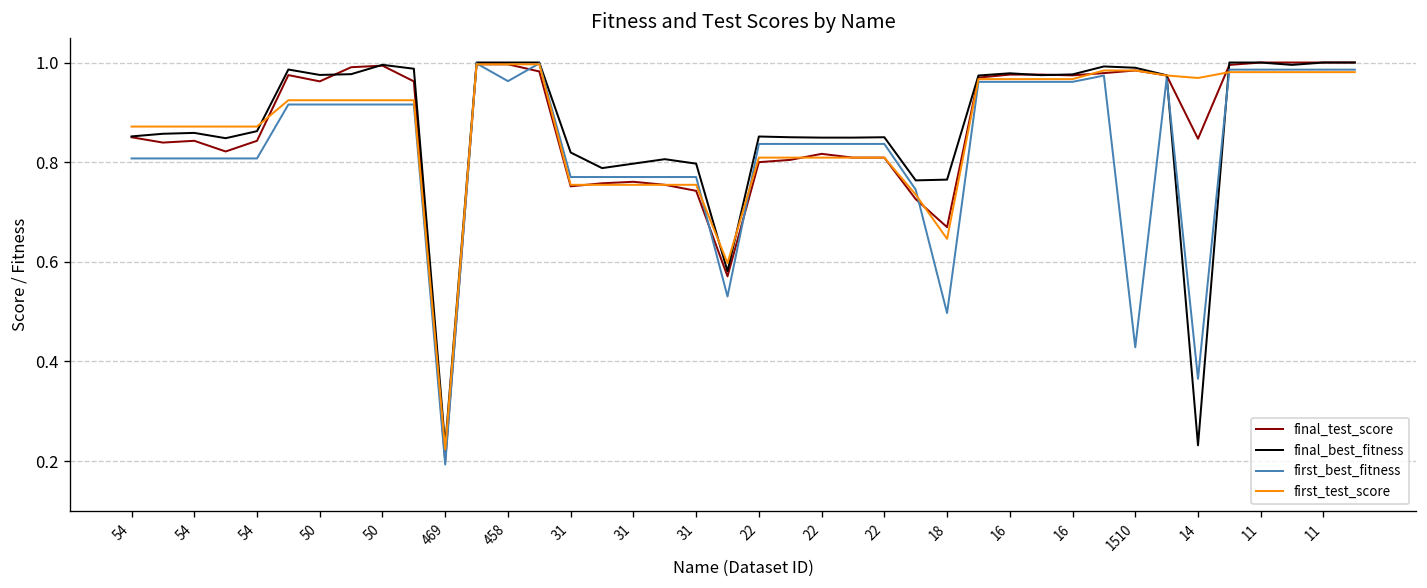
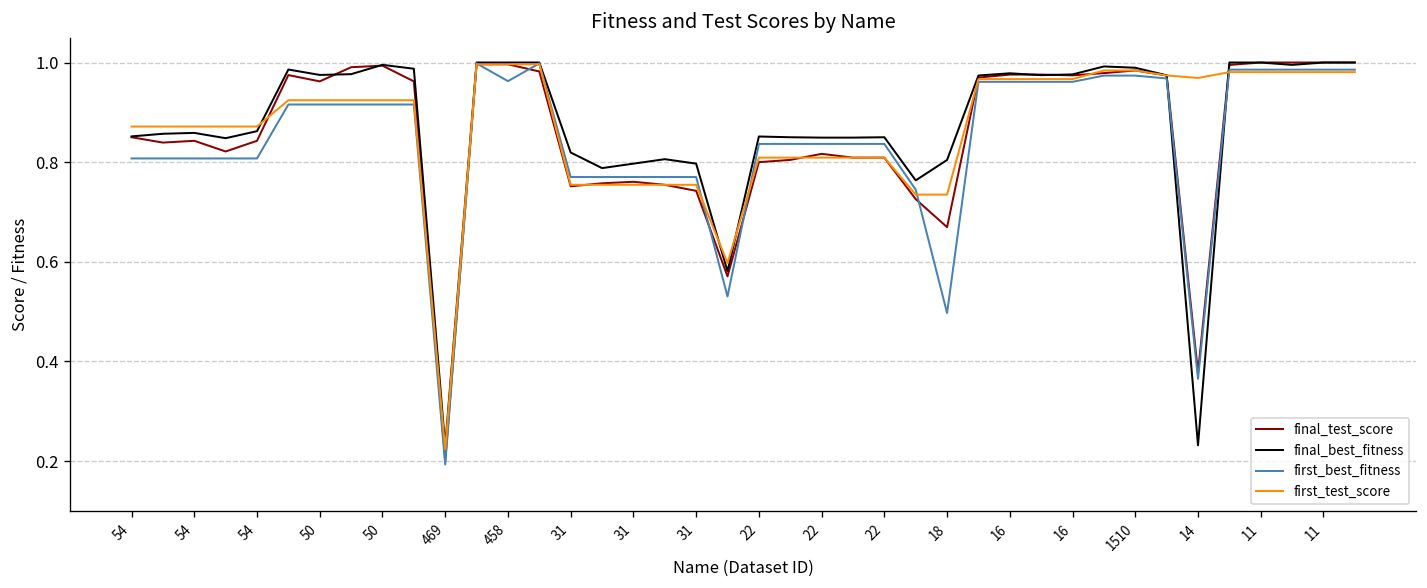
  {
    "final_test_score": {
      "469": 0.20,
      "18": 0.67,
-     "14": 0.85
+     "14": 0.38
    },
    "final_best_fitness": {
      "469": 0.23,
-     "18": 0.76,
+     "18": 0.80,
      "14": 0.23
    },
    "first_best_fitness": {
      "469": 0.19,
      "458": 0.96,
      "18": 0.50,
-     "1510": 0.43,
+     "1510": 0.97,
      "14": 0.37
    },
    "first_test_score": {
      "469": 0.22,
-     "18": 0.65,
+     "18": 0.73,
      "14": 0.97
    }
  }
